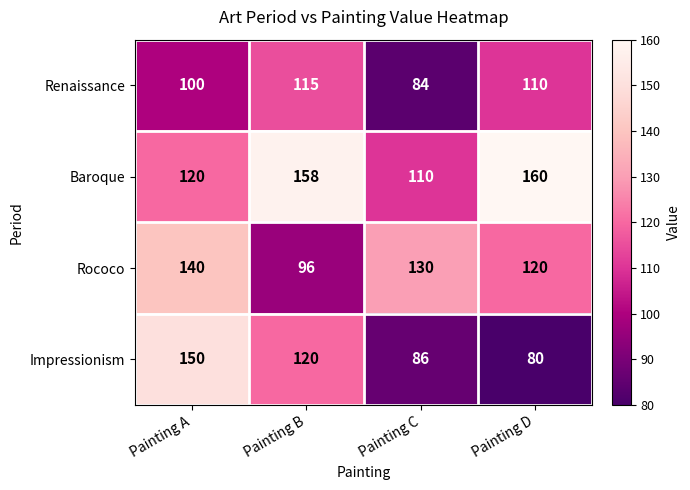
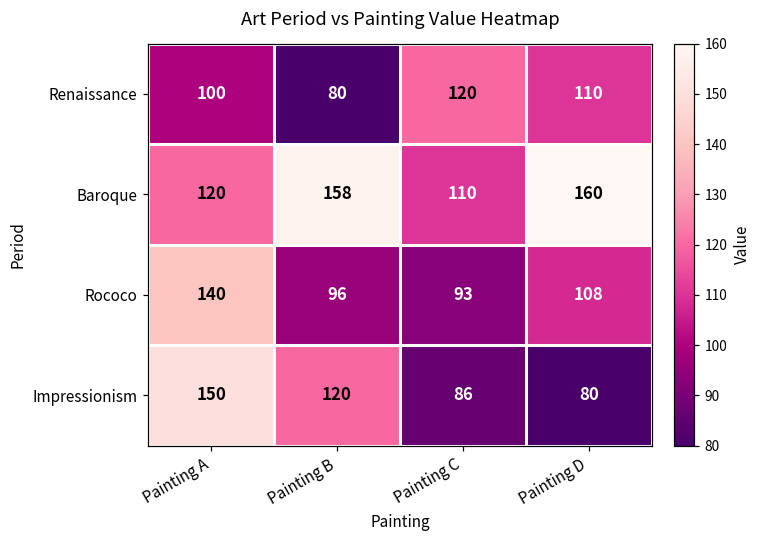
  {
    "Renaissance": {
      "Painting A": 100,
-     "Painting B": 115,
-     "Painting C": 84,
+     "Painting B": 80,
+     "Painting C": 120,
      "Painting D": 110
    },
    "Baroque": {
      "Painting A": 120,
      "Painting B": 158,
      "Painting C": 110,
      "Painting D": 160
    },
    "Rococo": {
      "Painting A": 140,
      "Painting B": 96,
-     "Painting C": 130,
-     "Painting D": 120
+     "Painting C": 93,
+     "Painting D": 108
    },
    "Impressionism": {
      "Painting A": 150,
      "Painting B": 120,
      "Painting C": 86,
      "Painting D": 80
    }
  }
